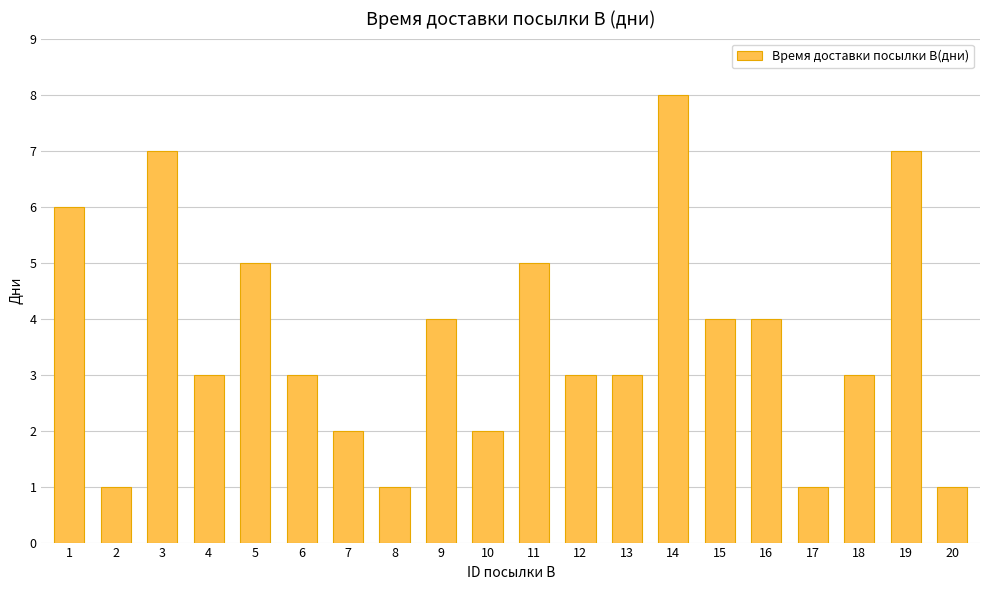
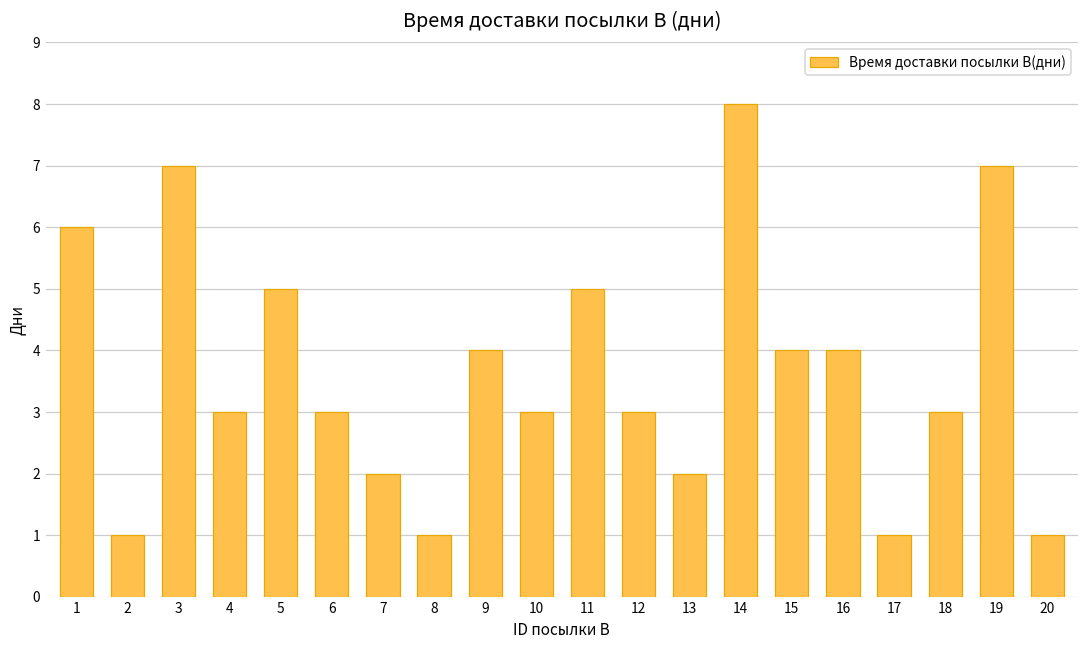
  {
    "1": 6,
    "2": 1,
    "3": 7,
    "4": 3,
    "5": 5,
    "6": 3,
    "7": 2,
    "8": 1,
    "9": 4,
-   "10": 2,
+   "10": 3,
    "11": 5,
    "12": 3,
-   "13": 3,
+   "13": 2,
    "14": 8,
    "15": 4,
    "16": 4,
    "17": 1,
    "18": 3,
    "19": 7,
    "20": 1
  }
